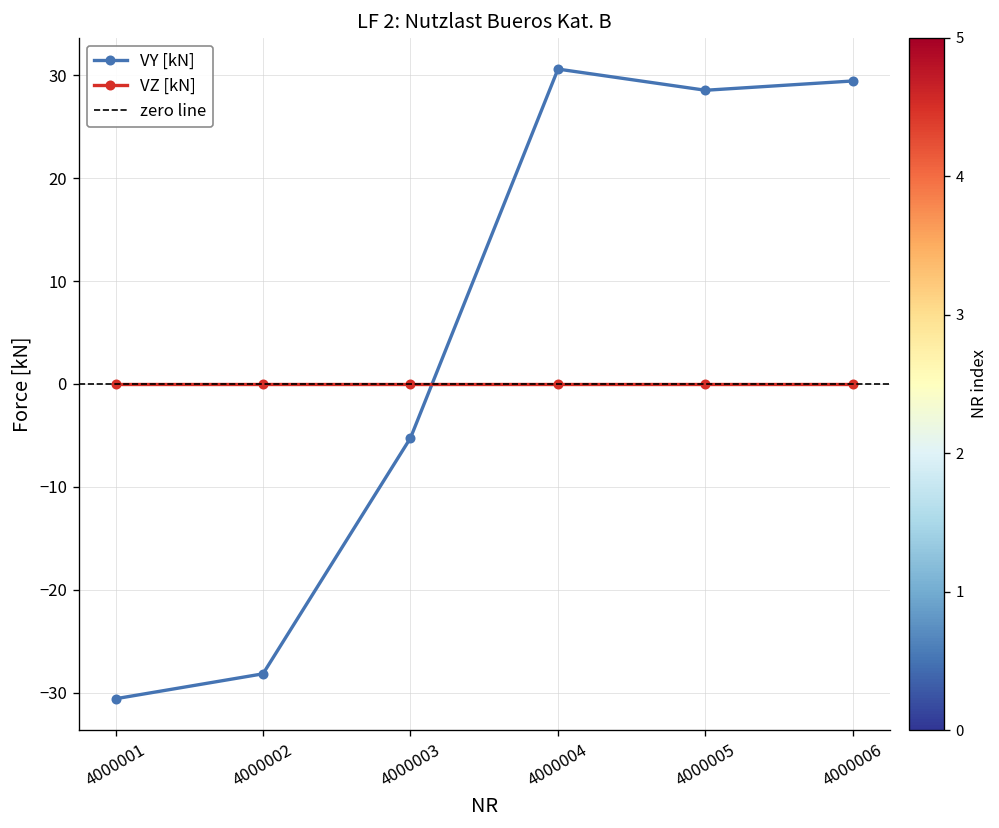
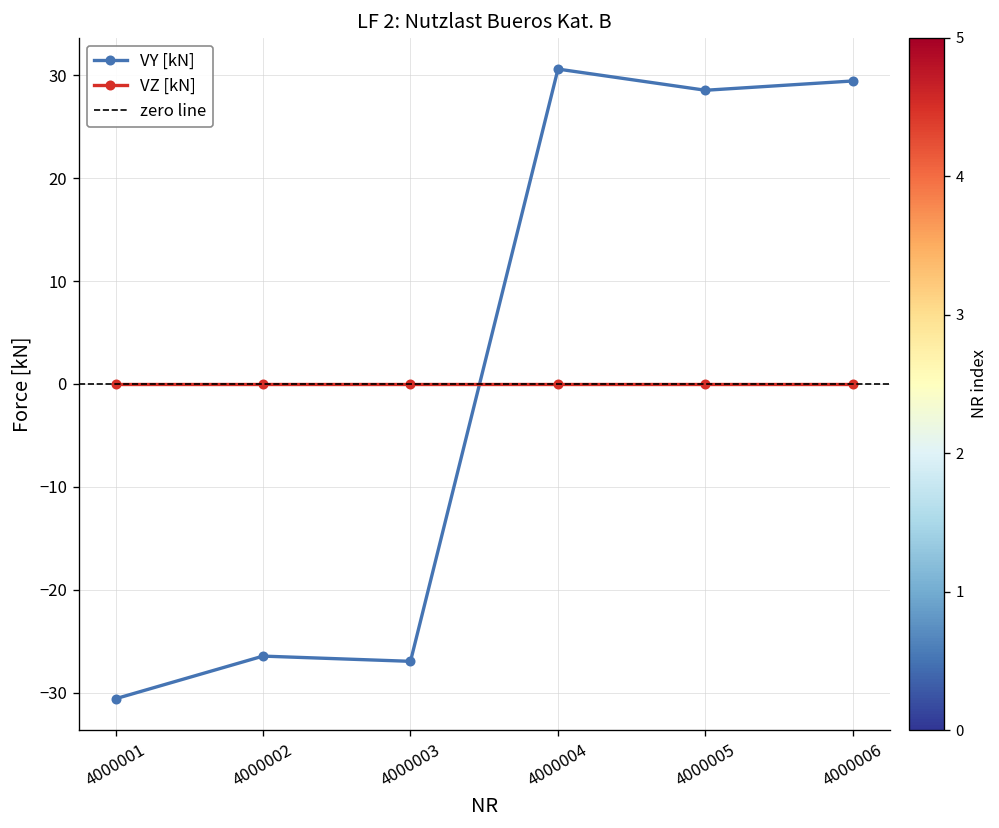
  {
    "VY [kN]": {
      "4000001": -31,
-     "4000002": -28,
-     "4000003": -5,
+     "4000002": -26,
+     "4000003": -27,
      "4000004": 31,
      "4000005": 29,
      "4000006": 29
    },
    "VZ [kN]": {
      "4000001": 0,
      "4000002": 0,
      "4000003": 0,
      "4000004": 0,
      "4000005": 0,
      "4000006": 0
    }
  }
